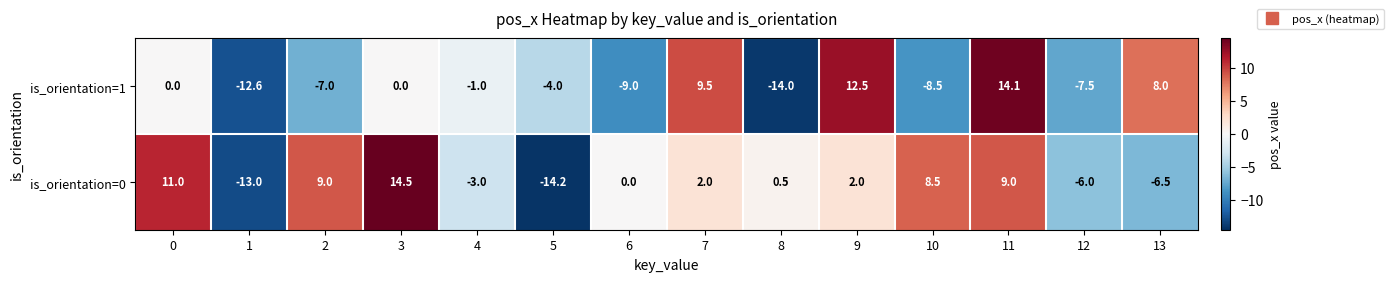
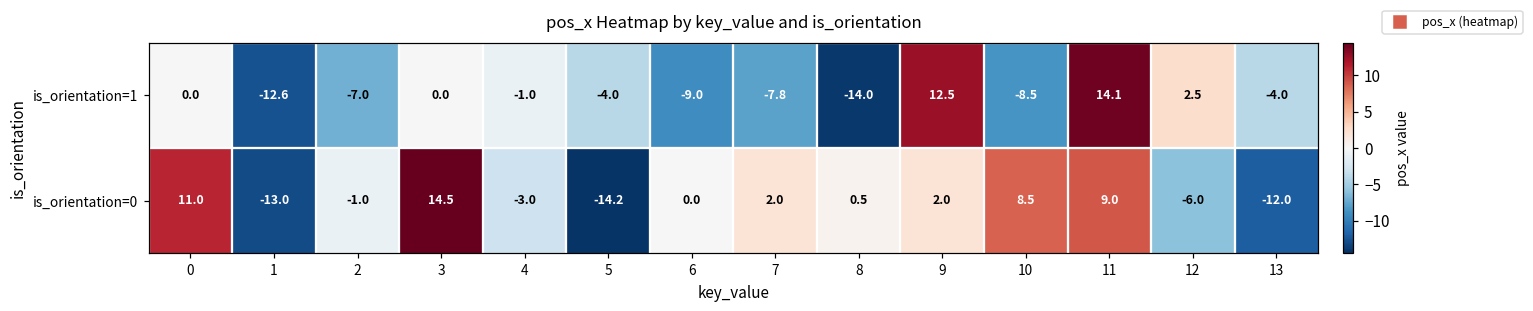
  {
    "is_orientation=1": {
      "0": 0.0,
      "1": -12.6,
      "2": -7.0,
      "3": 0.0,
      "4": -1.0,
      "5": -4.0,
      "6": -9.0,
-     "7": 9.5,
+     "7": -7.8,
      "8": -14.0,
      "9": 12.5,
      "10": -8.5,
      "11": 14.1,
-     "12": -7.5,
-     "13": 8.0
+     "12": 2.5,
+     "13": -4.0
    },
    "is_orientation=0": {
      "0": 11.0,
      "1": -13.0,
-     "2": 9.0,
+     "2": -1.0,
      "3": 14.5,
      "4": -3.0,
      "5": -14.2,
      "6": 0.0,
      "7": 2.0,
      "8": 0.5,
      "9": 2.0,
      "10": 8.5,
      "11": 9.0,
      "12": -6.0,
-     "13": -6.5
+     "13": -12.0
    }
  }
